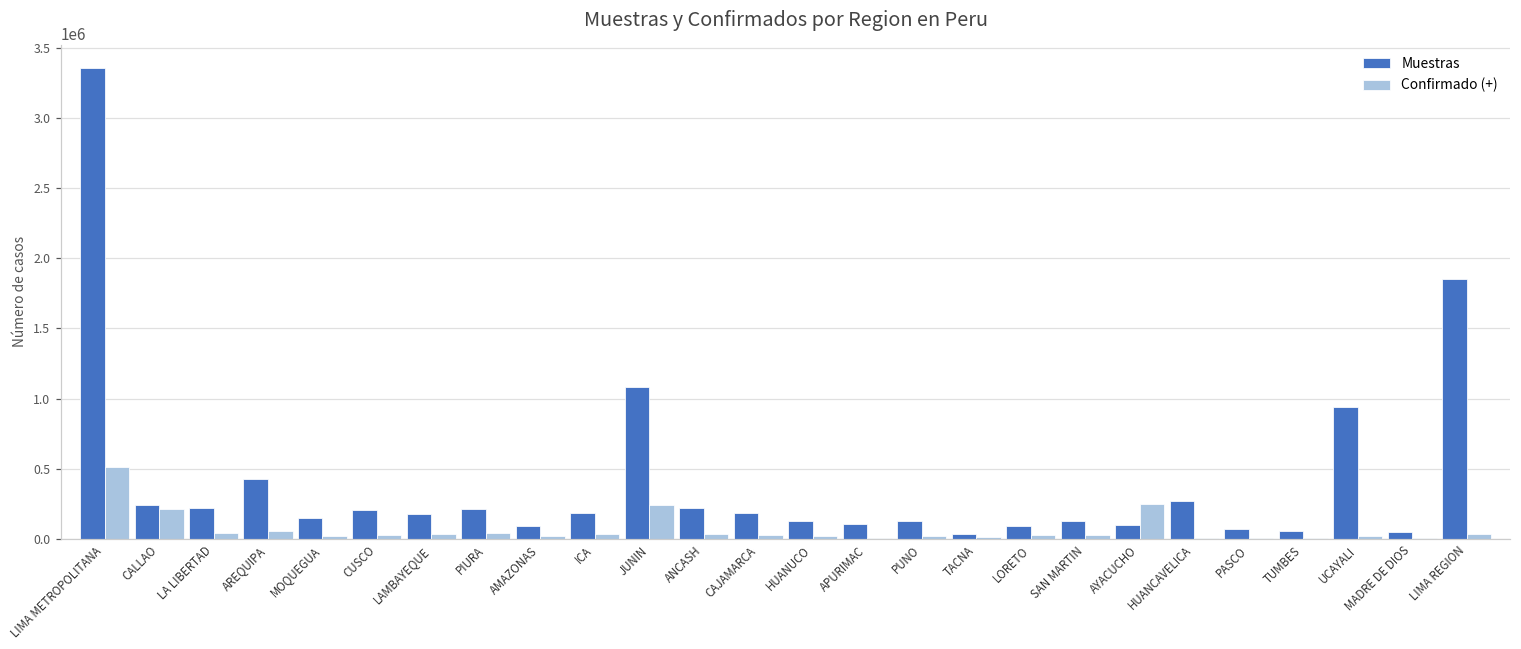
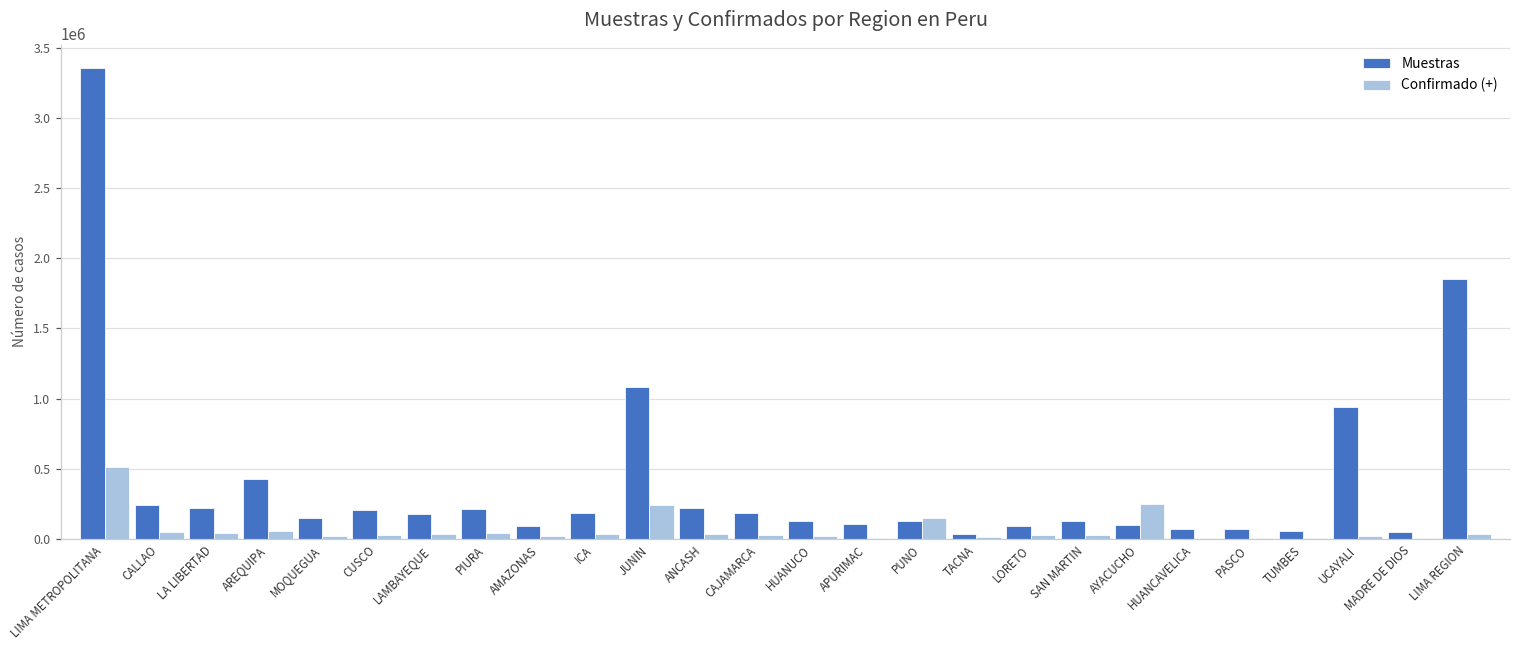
  {
    "Muestras": {
      "LIMA METROPOLITANA": 3350000,
      "CALLAO": 240000,
      "LA LIBERTAD": 220000,
      "AREQUIPA": 430000,
      "MOQUEGUA": 150000,
      "CUSCO": 210000,
      "LAMBAYEQUE": 180000,
      "PIURA": 210000,
      "AMAZONAS": 90000,
      "ICA": 180000,
      "JUNIN": 1080000,
      "ANCASH": 220000,
      "CAJAMARCA": 190000,
      "HUANUCO": 130000,
      "APURIMAC": 110000,
      "PUNO": 130000,
      "TACNA": 40000,
      "LORETO": 90000,
      "SAN MARTIN": 130000,
      "AYACUCHO": 100000,
-     "HUANCAVELICA": 270000,
+     "HUANCAVELICA": 70000,
      "PASCO": 70000,
      "TUMBES": 60000,
      "UCAYALI": 940000,
      "MADRE DE DIOS": 50000,
      "LIMA REGION": 1850000
    },
    "Confirmado (+)": {
      "LIMA METROPOLITANA": 510000,
-     "CALLAO": 210000,
+     "CALLAO": 50000,
      "LA LIBERTAD": 40000,
      "AREQUIPA": 60000,
      "CUSCO": 30000,
      "LAMBAYEQUE": 40000,
      "PIURA": 50000,
      "AMAZONAS": 20000,
      "ICA": 40000,
      "JUNIN": 250000,
      "ANCASH": 40000,
      "CAJAMARCA": 30000,
      "HUANUCO": 20000,
-     "PUNO": 20000,
+     "PUNO": 150000,
      "LORETO": 30000,
      "SAN MARTIN": 30000,
      "AYACUCHO": 250000,
      "UCAYALI": 20000,
      "LIMA REGION": 40000
    }
  }
